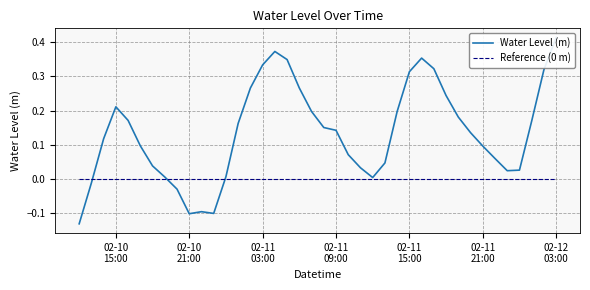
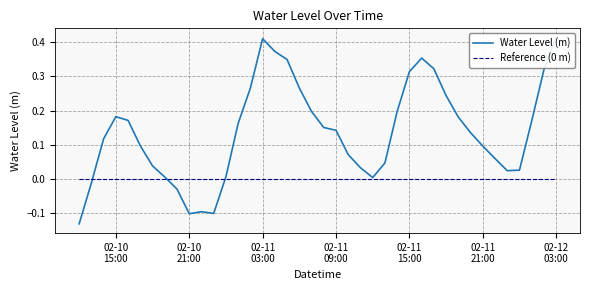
  {
    "Water Level (m)": {
-     "02-10 15:00": 0.21,
+     "02-10 15:00": 0.18,
      "02-10 21:00": -0.10,
-     "02-11 03:00": 0.33,
+     "02-11 03:00": 0.41,
      "02-11 09:00": 0.14,
      "02-11 15:00": 0.31,
      "02-11 21:00": 0.10
    },
    "Reference (0 m)": {
      "02-10 15:00": 0.00,
      "02-10 21:00": 0.00,
      "02-11 03:00": 0.00,
      "02-11 09:00": 0.00,
      "02-11 15:00": 0.00,
      "02-11 21:00": 0.00,
      "02-12 03:00": 0.00
    }
  }
